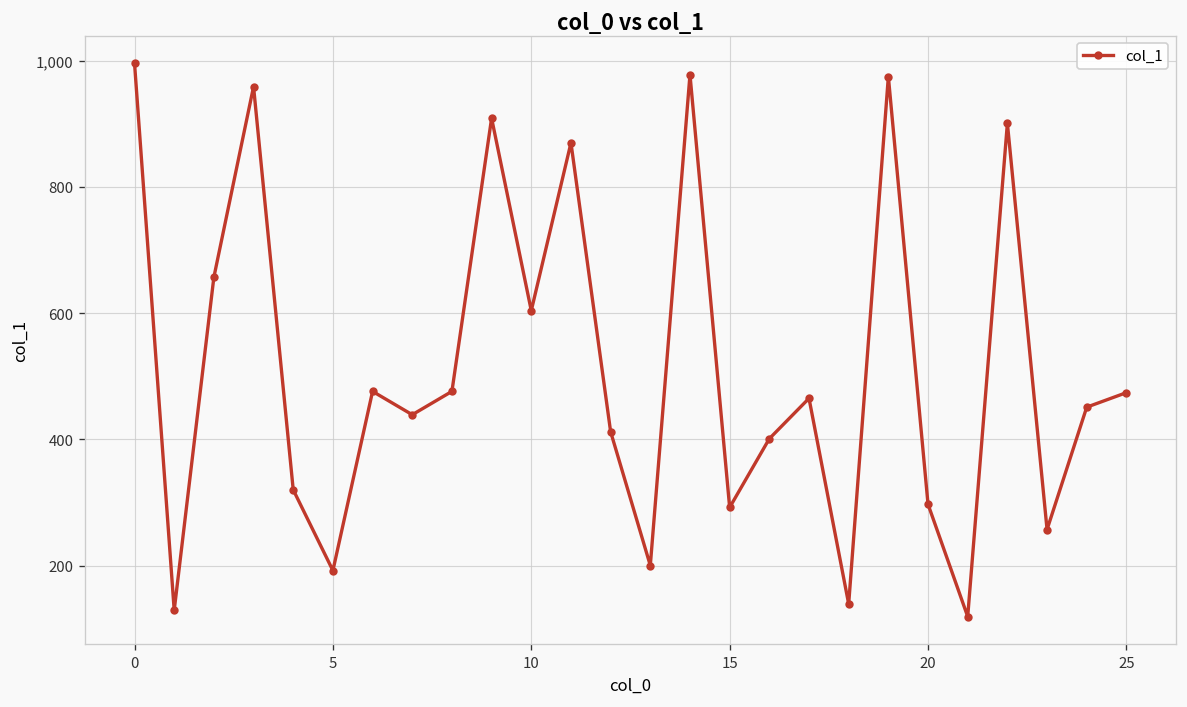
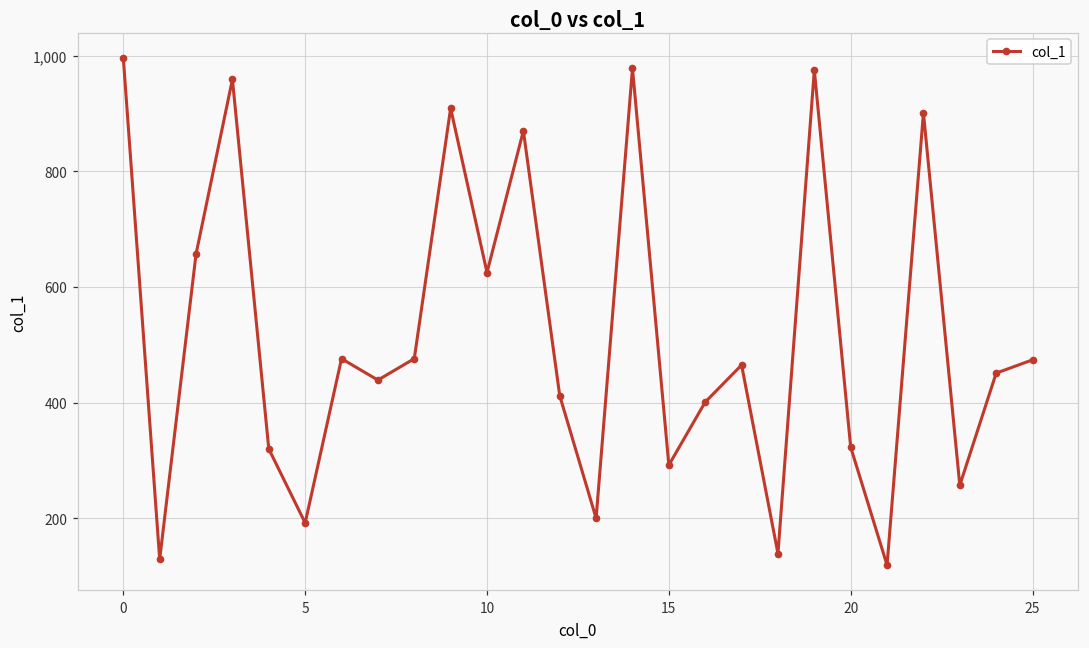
  {
    "0": "1,000",
    "5": "190",
-   "10": "600",
+   "10": "630",
    "15": "290",
-   "20": "300",
+   "20": "320",
    "25": "470"
  }
